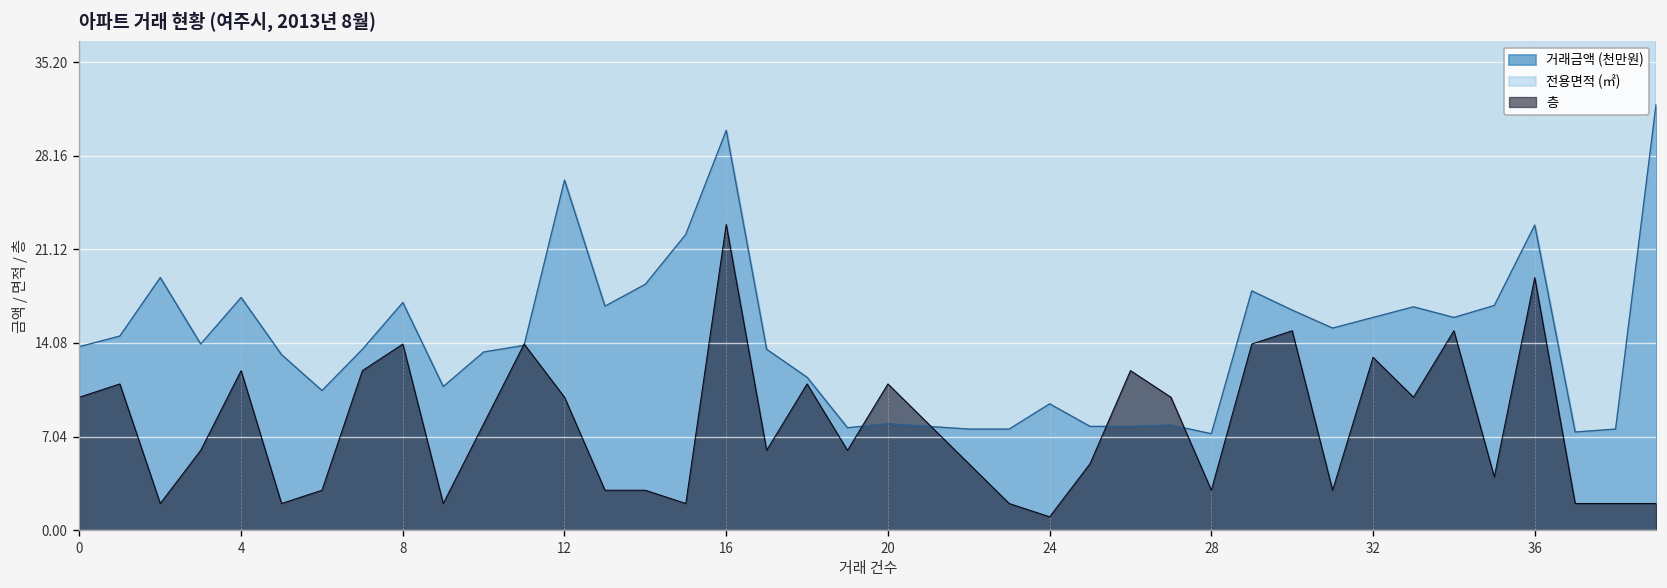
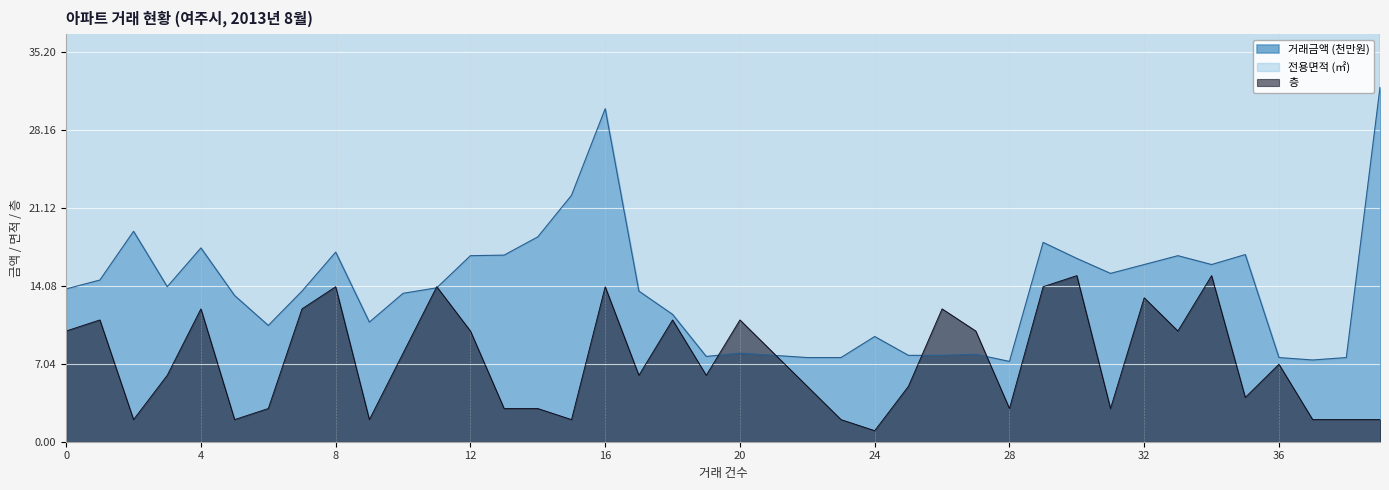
  {
    "거래금액 (천만원)": {
      "0": 13.8,
      "4": 17.5,
      "8": 17.1,
-     "12": 26.3,
+     "12": 16.8,
      "16": 30.1,
      "20": 8.0,
      "24": 9.5,
      "28": 7.3,
      "32": 16.0,
-     "36": 23.0
+     "36": 7.6
    },
    "층": {
      "0": 10,
      "4": 12,
      "8": 14,
      "12": 10,
-     "16": 23,
+     "16": 14,
      "20": 11,
      "24": 1,
      "28": 3,
      "32": 13,
-     "36": 19
+     "36": 7
    }
  }
